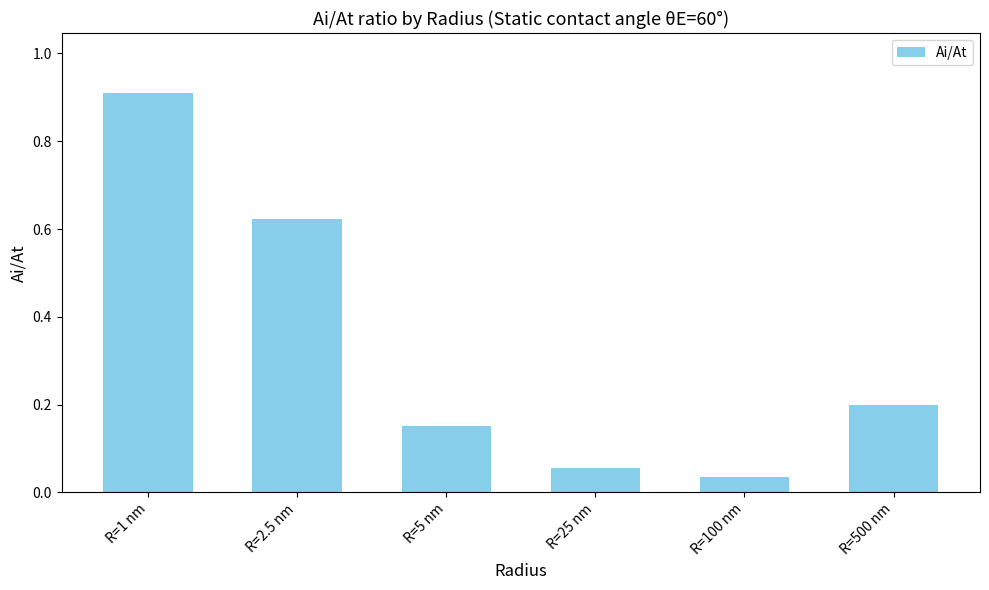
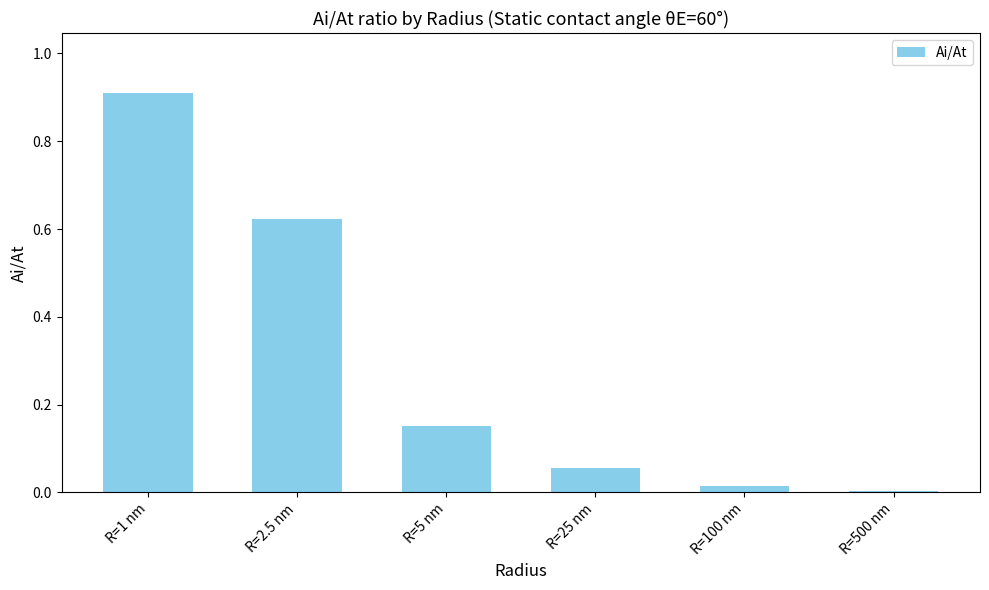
  {
    "R=1 nm": 0.91,
    "R=2.5 nm": 0.62,
    "R=5 nm": 0.15,
    "R=25 nm": 0.06,
-   "R=100 nm": 0.04,
-   "R=500 nm": 0.20
+   "R=100 nm": 0.01,
+   "R=500 nm": 0.00
  }
